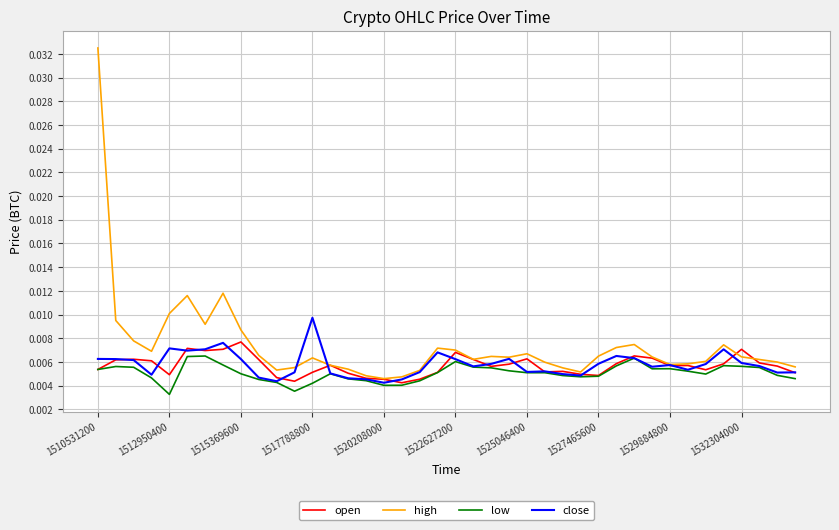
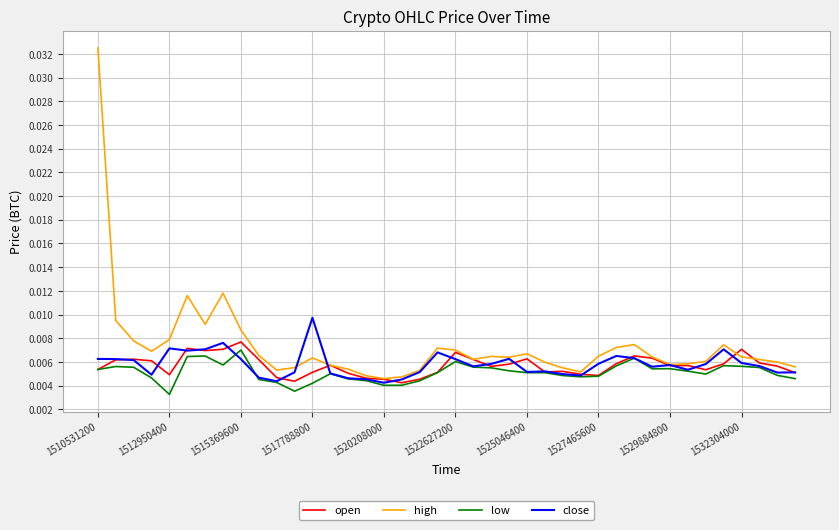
  {
    "open": {
      "1512950400": 0.0049,
      "1515369600": 0.0077,
      "1517788800": 0.0051,
      "1525046400": 0.0063,
      "1532304000": 0.0071
    },
    "high": {
      "1510531200": 0.0325,
-     "1512950400": 0.0101,
+     "1512950400": 0.0079,
      "1515369600": 0.0087,
      "1517788800": 0.0063,
      "1525046400": 0.0067,
      "1527465600": 0.0065,
      "1532304000": 0.0064
    },
    "low": {
      "1512950400": 0.0033,
-     "1515369600": 0.005,
+     "1515369600": 0.007,
      "1517788800": 0.004,
      "1520208000": 0.004,
      "1529884800": 0.0054,
      "1532304000": 0.0056
    },
    "close": {
      "1510531200": 0.0063,
      "1512950400": 0.0071,
      "1515369600": 0.0062,
      "1517788800": 0.0097,
      "1520208000": 0.0042,
      "1527465600": 0.0058,
      "1532304000": 0.0059
    }
  }
